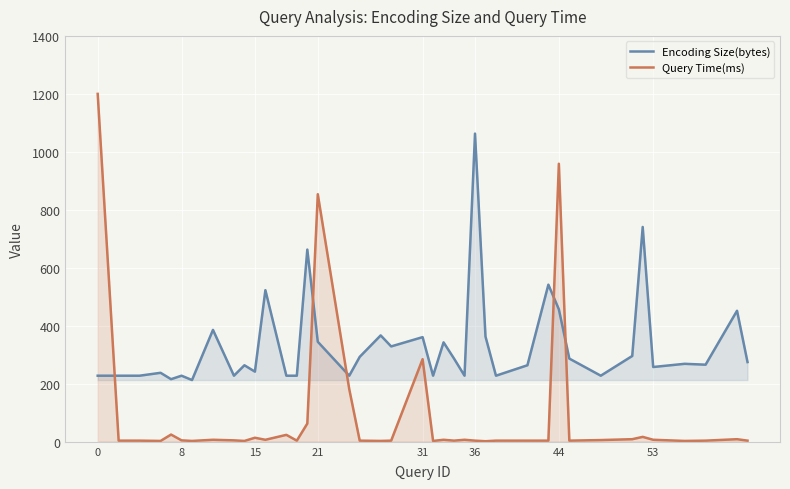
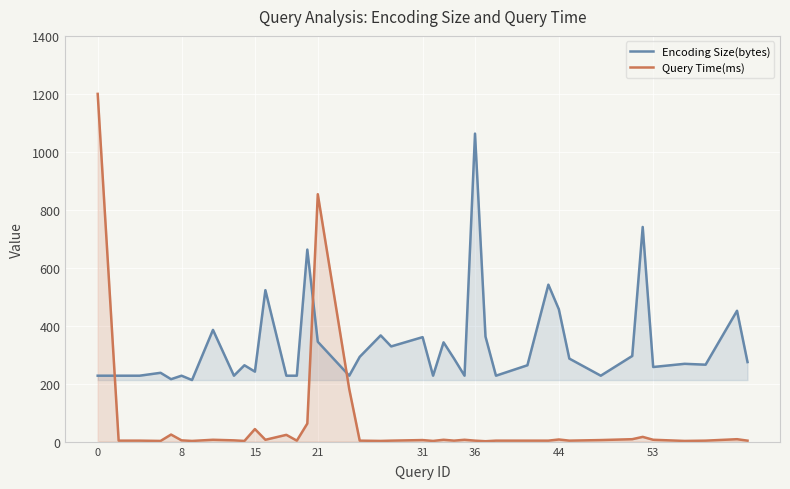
  {
    "Encoding Size(bytes)": {
      "0": 230,
      "8": 230,
      "15": 240,
      "21": 350,
      "31": 360,
      "36": 1060,
      "44": 460,
      "53": 260
    },
    "Query Time(ms)": {
      "0": 1200,
      "8": 10,
-     "15": 10,
+     "15": 40,
      "21": 850,
-     "31": 290,
+     "31": 10,
      "36": 0,
-     "44": 960,
+     "44": 10,
      "53": 10
    }
  }
